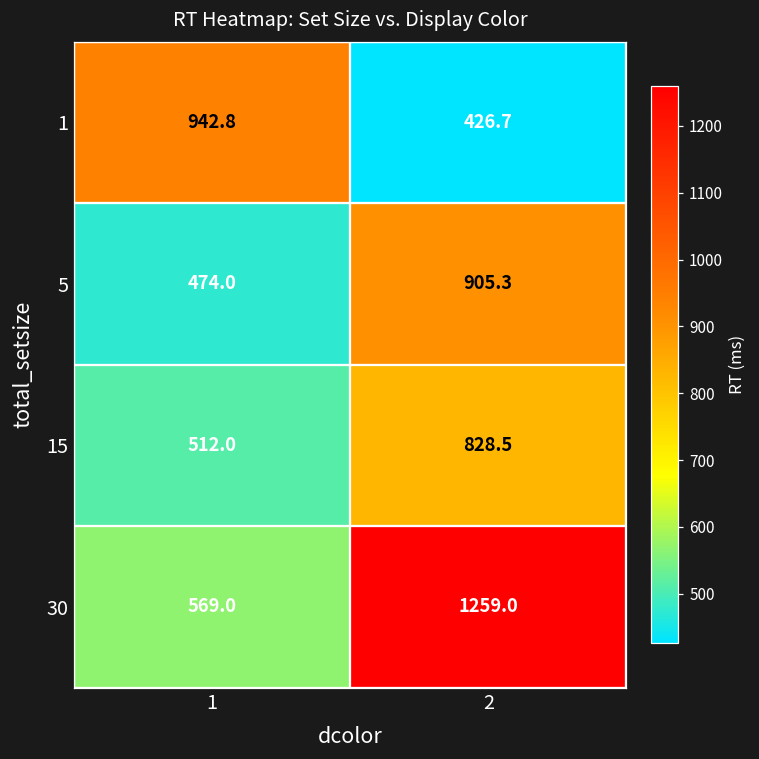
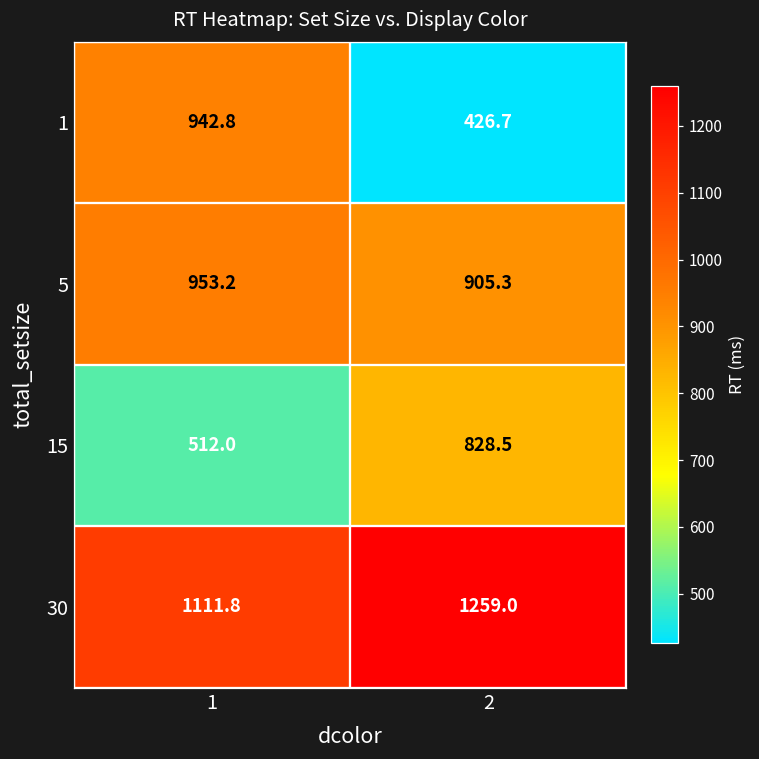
  {
    "1": {
      "1": 942.8,
      "2": 426.7
    },
    "5": {
-     "1": 474.0,
+     "1": 953.2,
      "2": 905.3
    },
    "15": {
      "1": 512.0,
      "2": 828.5
    },
    "30": {
-     "1": 569.0,
+     "1": 1111.8,
      "2": 1259.0
    }
  }
